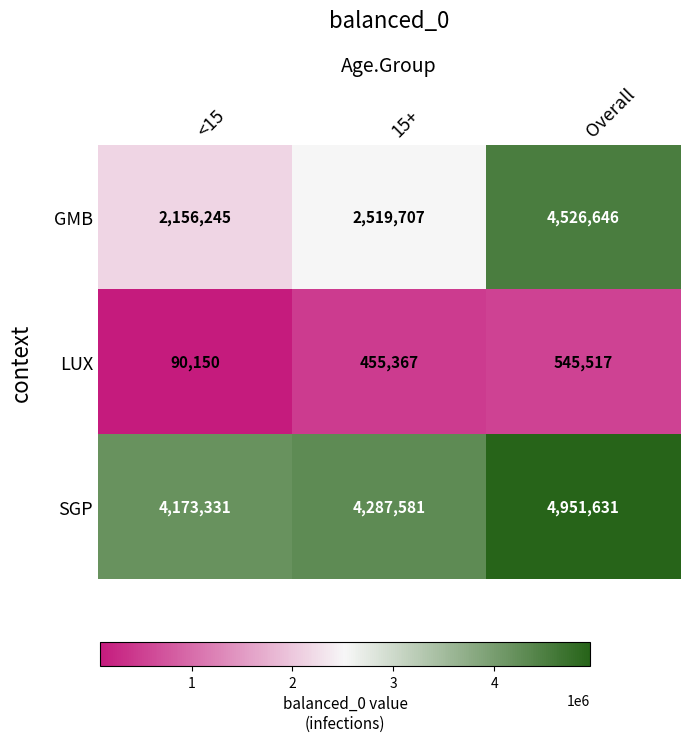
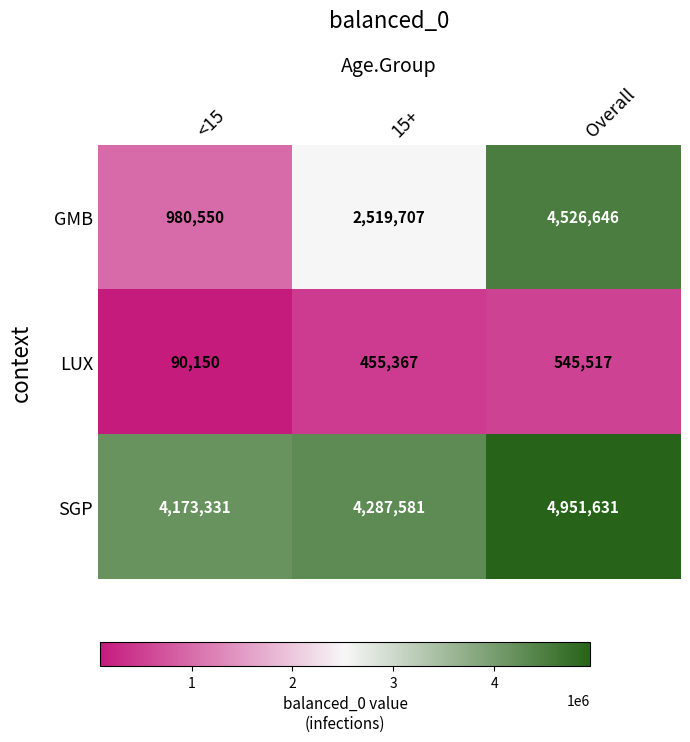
  {
    "GMB": {
-     "<15": "2,156,245",
+     "<15": "980,550",
      "15+": "2,519,707",
      "Overall": "4,526,646"
    },
    "LUX": {
      "<15": "90,150",
      "15+": "455,367",
      "Overall": "545,517"
    },
    "SGP": {
      "<15": "4,173,331",
      "15+": "4,287,581",
      "Overall": "4,951,631"
    }
  }
